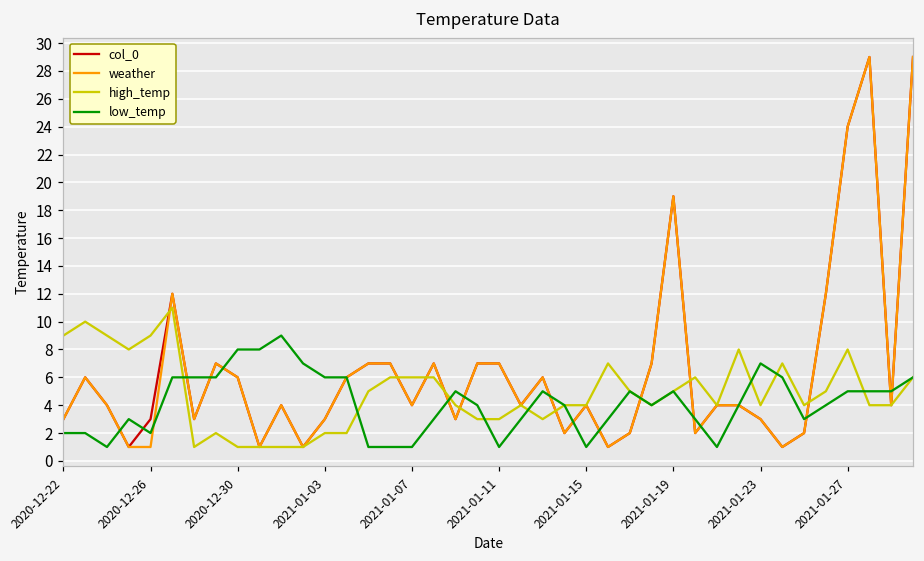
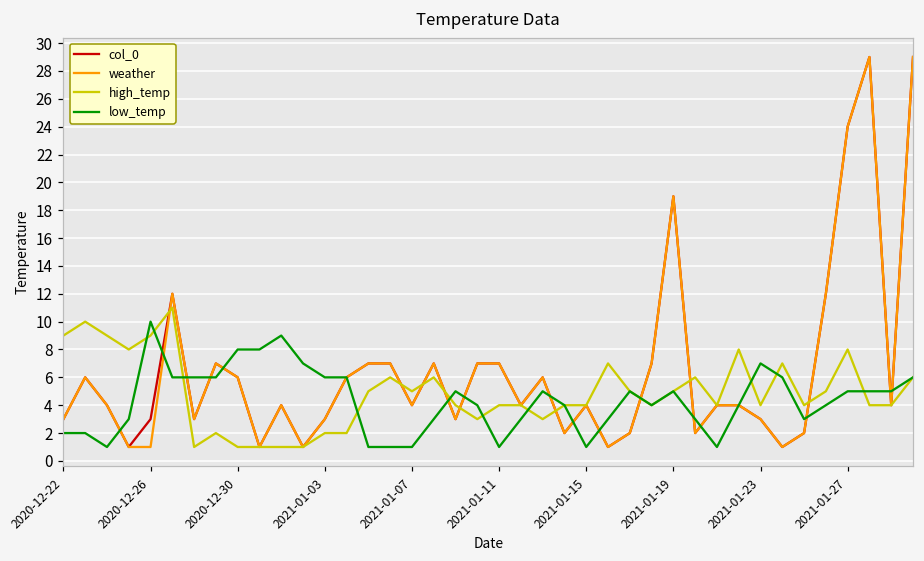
  {
    "col_0": {
      "2020-12-26": 3
    },
    "weather": {
      "2020-12-26": 1
    },
    "high_temp": {
      "2020-12-22": 9,
      "2020-12-26": 9,
      "2020-12-30": 1,
      "2021-01-03": 2,
-     "2021-01-07": 6,
-     "2021-01-11": 3,
+     "2021-01-07": 5,
+     "2021-01-11": 4,
      "2021-01-23": 4,
      "2021-01-27": 8
    },
    "low_temp": {
      "2020-12-22": 2,
-     "2020-12-26": 2,
+     "2020-12-26": 10,
      "2020-12-30": 8,
      "2021-01-03": 6,
      "2021-01-07": 1,
      "2021-01-11": 1,
      "2021-01-15": 1,
      "2021-01-23": 7,
      "2021-01-27": 5
    }
  }
